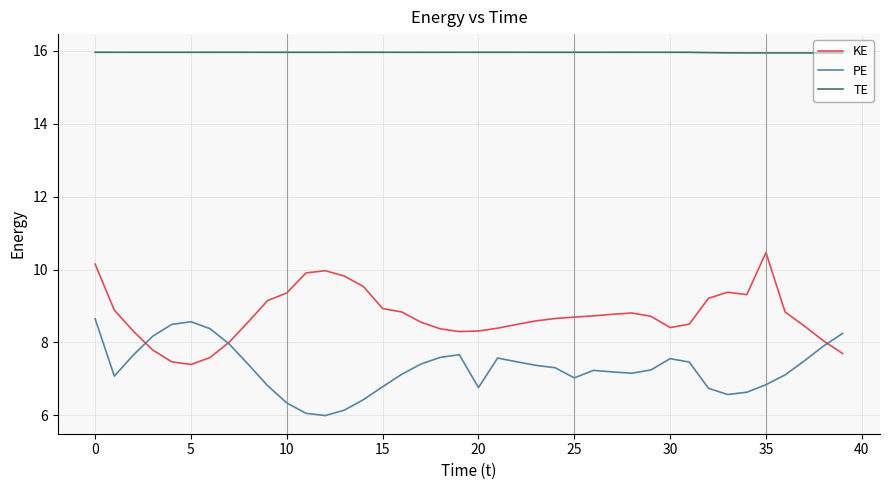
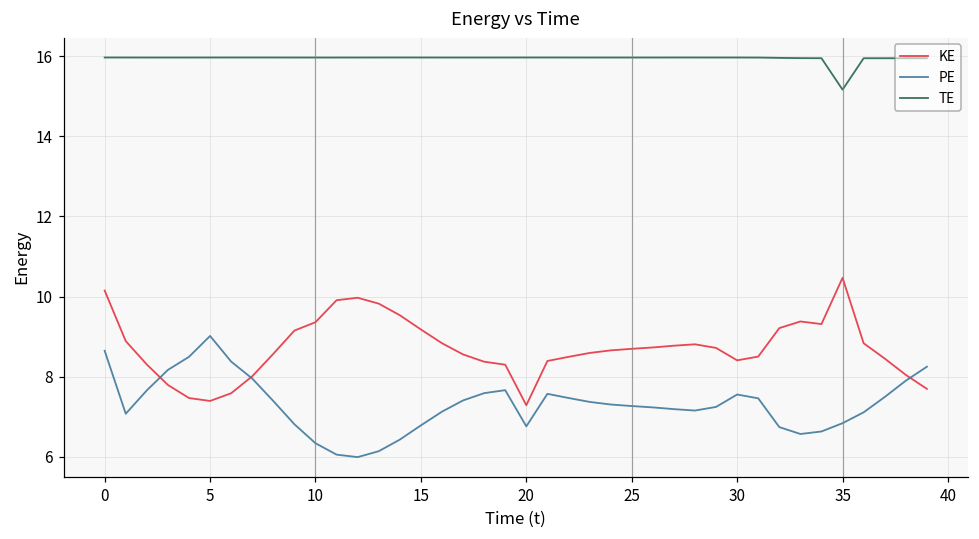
  {
    "KE": {
      "0": 10.1,
      "5": 7.4,
      "10": 9.4,
-     "15": 8.9,
-     "20": 8.3,
+     "15": 9.2,
+     "20": 7.3,
      "25": 8.7,
      "30": 8.4,
      "35": 10.5
    },
    "PE": {
      "0": 8.6,
-     "5": 8.6,
+     "5": 9.0,
      "10": 6.3,
      "15": 6.8,
      "20": 6.8,
-     "25": 7.0,
+     "25": 7.3,
      "30": 7.6,
      "35": 6.8
    },
    "TE": {
      "0": 16.0,
      "5": 16.0,
      "10": 16.0,
      "15": 16.0,
      "20": 16.0,
      "25": 16.0,
      "30": 16.0,
-     "35": 15.9
+     "35": 15.2
    }
  }
